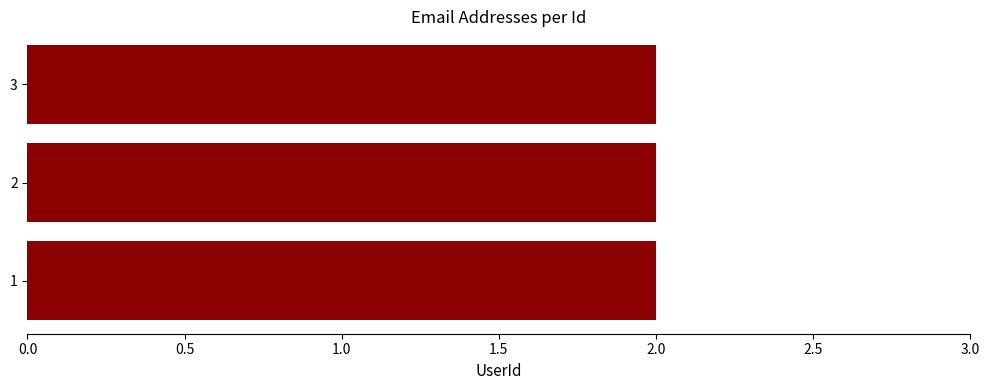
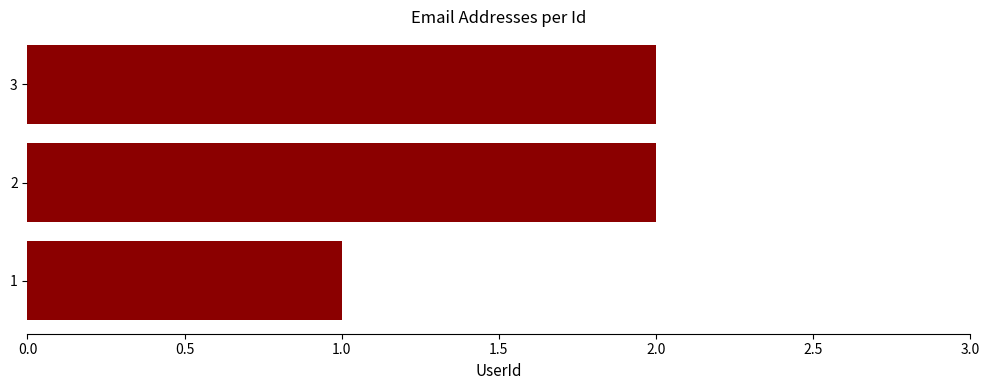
  {
    "3": 2,
    "2": 2,
-   "1": 2
+   "1": 1
  }
